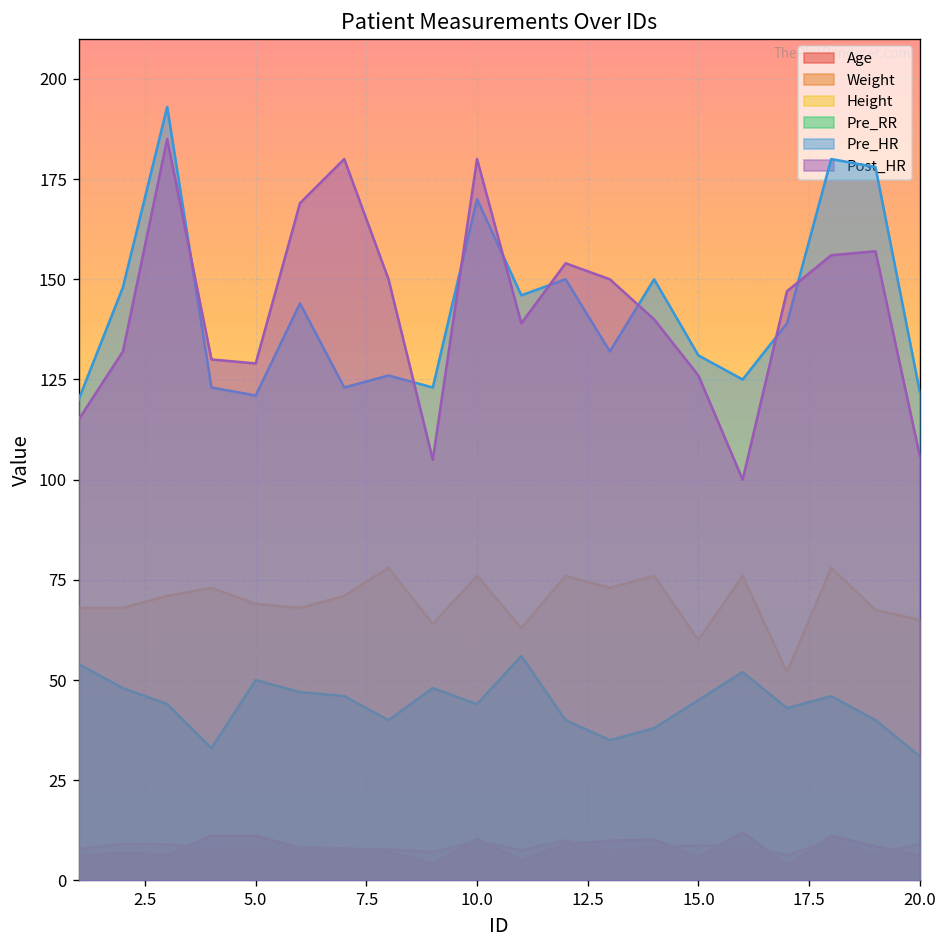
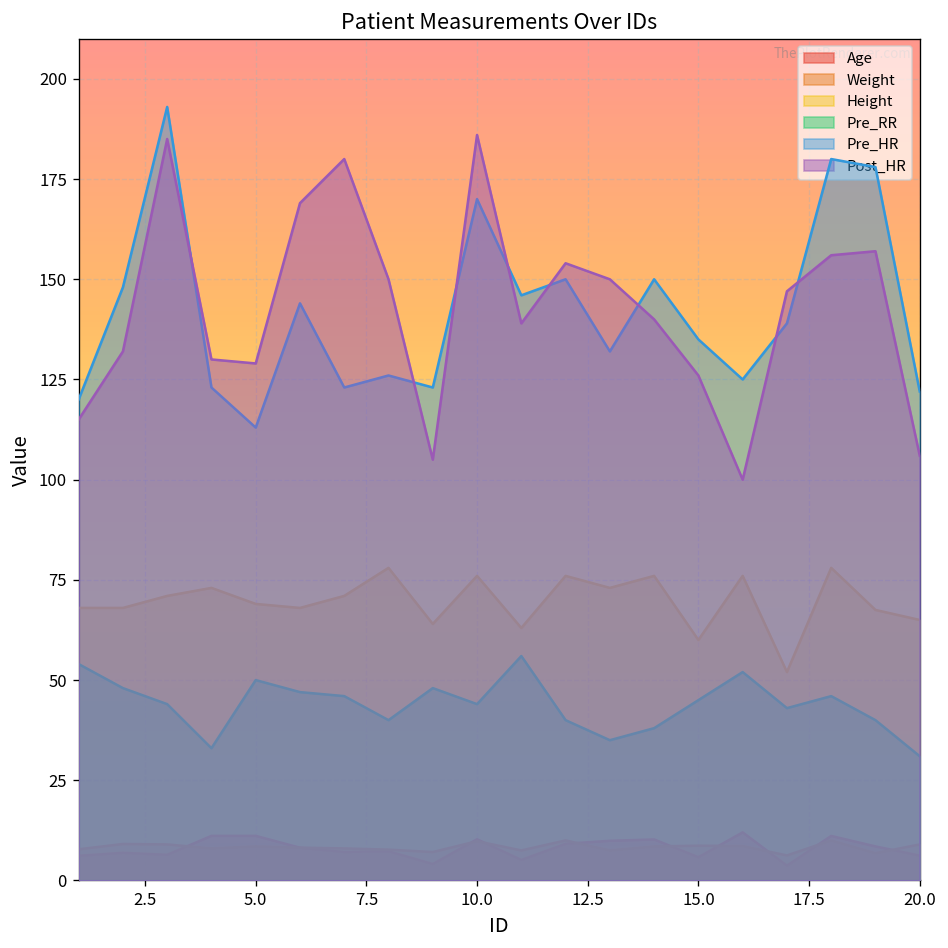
  {
    "Pre_RR": {
      "5.0": 50,
      "10.0": 44,
      "15.0": 45,
      "20.0": 31
    },
    "Pre_HR": {
-     "5.0": 121,
+     "5.0": 113,
      "10.0": 170,
-     "15.0": 131,
+     "15.0": 135,
      "20.0": 122
    },
    "Post_HR": {
      "5.0": 129,
-     "10.0": 180,
+     "10.0": 186,
      "15.0": 126,
      "20.0": 106
    }
  }
